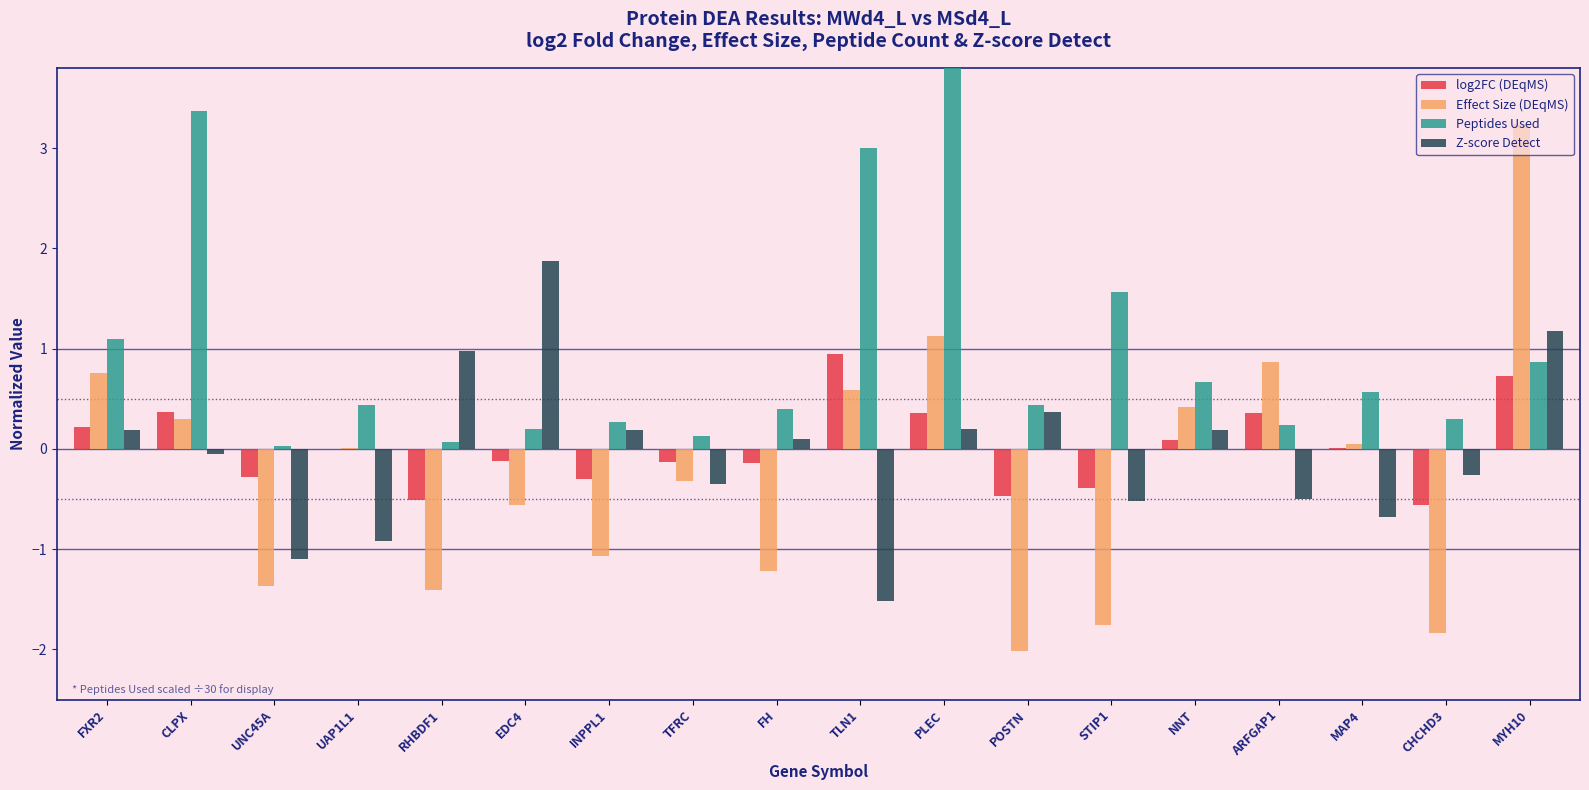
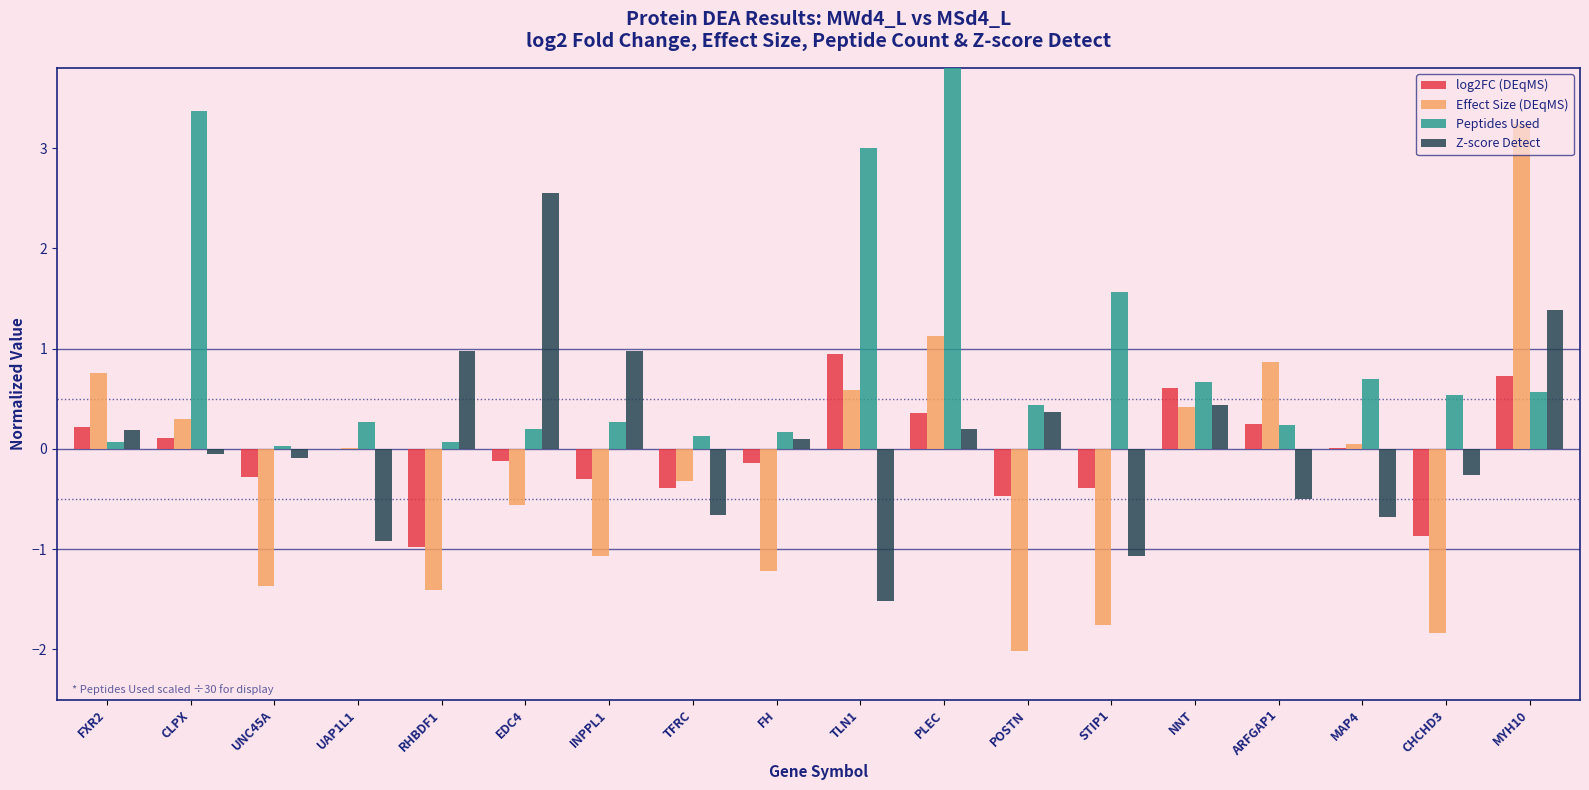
  {
    "log2FC (DEqMS)": {
      "FXR2": 0.22,
-     "CLPX": 0.36,
+     "CLPX": 0.11,
      "UNC45A": -0.28,
-     "RHBDF1": -0.51,
+     "RHBDF1": -0.98,
      "EDC4": -0.12,
      "INPPL1": -0.30,
-     "TFRC": -0.13,
+     "TFRC": -0.39,
      "FH": -0.14,
      "TLN1": 0.94,
      "PLEC": 0.36,
      "POSTN": -0.47,
      "STIP1": -0.39,
-     "NNT": 0.09,
-     "ARFGAP1": 0.36,
-     "CHCHD3": -0.56,
+     "NNT": 0.60,
+     "ARFGAP1": 0.24,
+     "CHCHD3": -0.87,
      "MYH10": 0.72
    },
    "Effect Size (DEqMS)": {
      "FXR2": 0.75,
      "CLPX": 0.30,
      "UNC45A": -1.37,
      "RHBDF1": -1.41,
      "EDC4": -0.56,
      "INPPL1": -1.07,
      "TFRC": -0.32,
      "FH": -1.22,
      "TLN1": 0.59,
      "PLEC": 1.12,
      "POSTN": -2.02,
      "STIP1": -1.76,
      "NNT": 0.42,
      "ARFGAP1": 0.87,
      "MAP4": 0.05,
      "CHCHD3": -1.84
    },
    "Peptides Used": {
-     "FXR2": 1.10,
+     "FXR2": 0.07,
      "CLPX": 3.37,
      "UNC45A": 0.03,
-     "UAP1L1": 0.43,
+     "UAP1L1": 0.27,
      "RHBDF1": 0.07,
      "EDC4": 0.20,
      "INPPL1": 0.27,
      "TFRC": 0.13,
-     "FH": 0.40,
+     "FH": 0.17,
      "TLN1": 3.00,
      "POSTN": 0.43,
      "STIP1": 1.57,
      "NNT": 0.67,
      "ARFGAP1": 0.23,
-     "MAP4": 0.57,
-     "CHCHD3": 0.30,
-     "MYH10": 0.87
+     "MAP4": 0.70,
+     "CHCHD3": 0.53,
+     "MYH10": 0.57
    },
    "Z-score Detect": {
      "FXR2": 0.19,
      "CLPX": -0.05,
-     "UNC45A": -1.10,
+     "UNC45A": -0.09,
      "UAP1L1": -0.92,
      "RHBDF1": 0.97,
-     "EDC4": 1.87,
-     "INPPL1": 0.19,
-     "TFRC": -0.35,
+     "EDC4": 2.56,
+     "INPPL1": 0.98,
+     "TFRC": -0.66,
      "FH": 0.09,
      "TLN1": -1.52,
      "PLEC": 0.20,
      "POSTN": 0.36,
-     "STIP1": -0.52,
-     "NNT": 0.19,
+     "STIP1": -1.07,
+     "NNT": 0.44,
      "ARFGAP1": -0.50,
      "MAP4": -0.68,
      "CHCHD3": -0.26,
-     "MYH10": 1.17
+     "MYH10": 1.38
    }
  }
